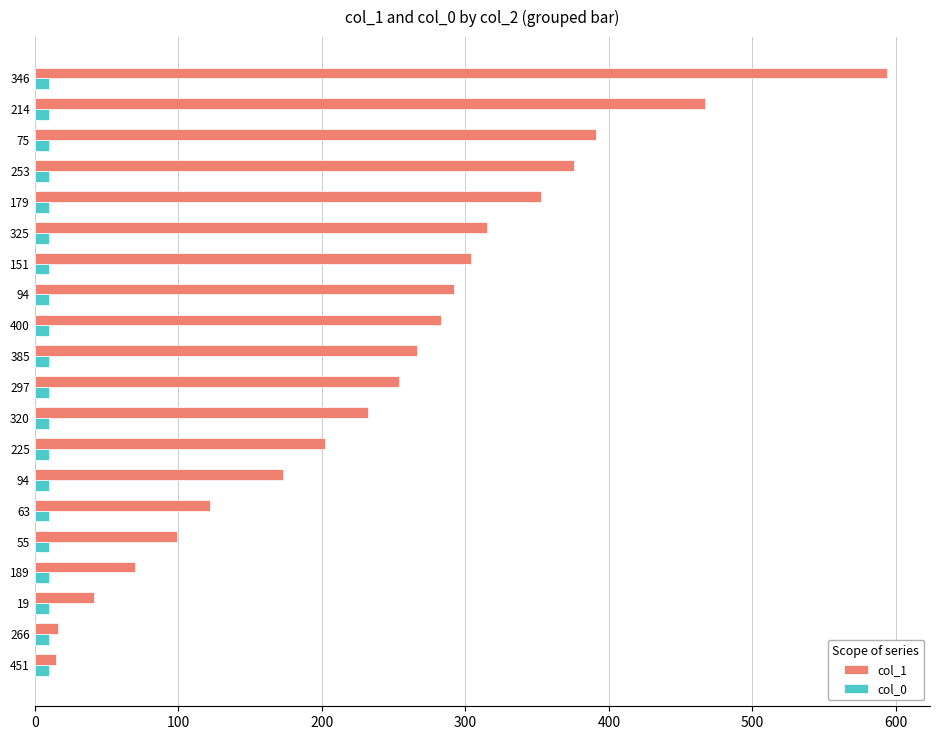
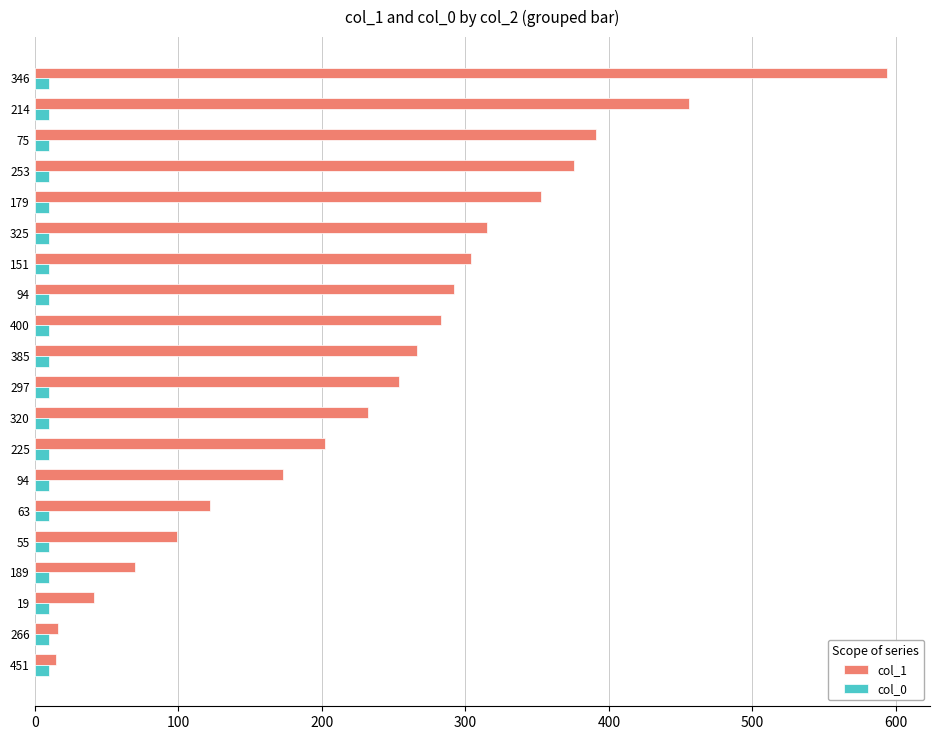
  {
    "col_1": {
      "346": 594,
-     "214": 467,
+     "214": 456,
      "75": 391,
      "253": 376,
      "179": 353,
      "325": 315,
      "151": 304,
      "400": 283,
      "385": 266,
      "297": 254,
      "320": 232,
      "225": 202,
      "63": 122,
      "55": 99,
      "189": 70,
      "19": 41,
      "266": 16,
      "451": 15
    },
    "col_0": {
      "346": 10,
      "214": 10,
      "75": 10,
      "253": 10,
      "179": 10,
      "325": 10,
      "151": 10,
      "400": 10,
      "385": 10,
      "297": 10,
      "320": 10,
      "225": 10,
      "63": 10,
      "55": 10,
      "189": 10,
      "19": 10,
      "266": 10,
      "451": 10
    }
  }
